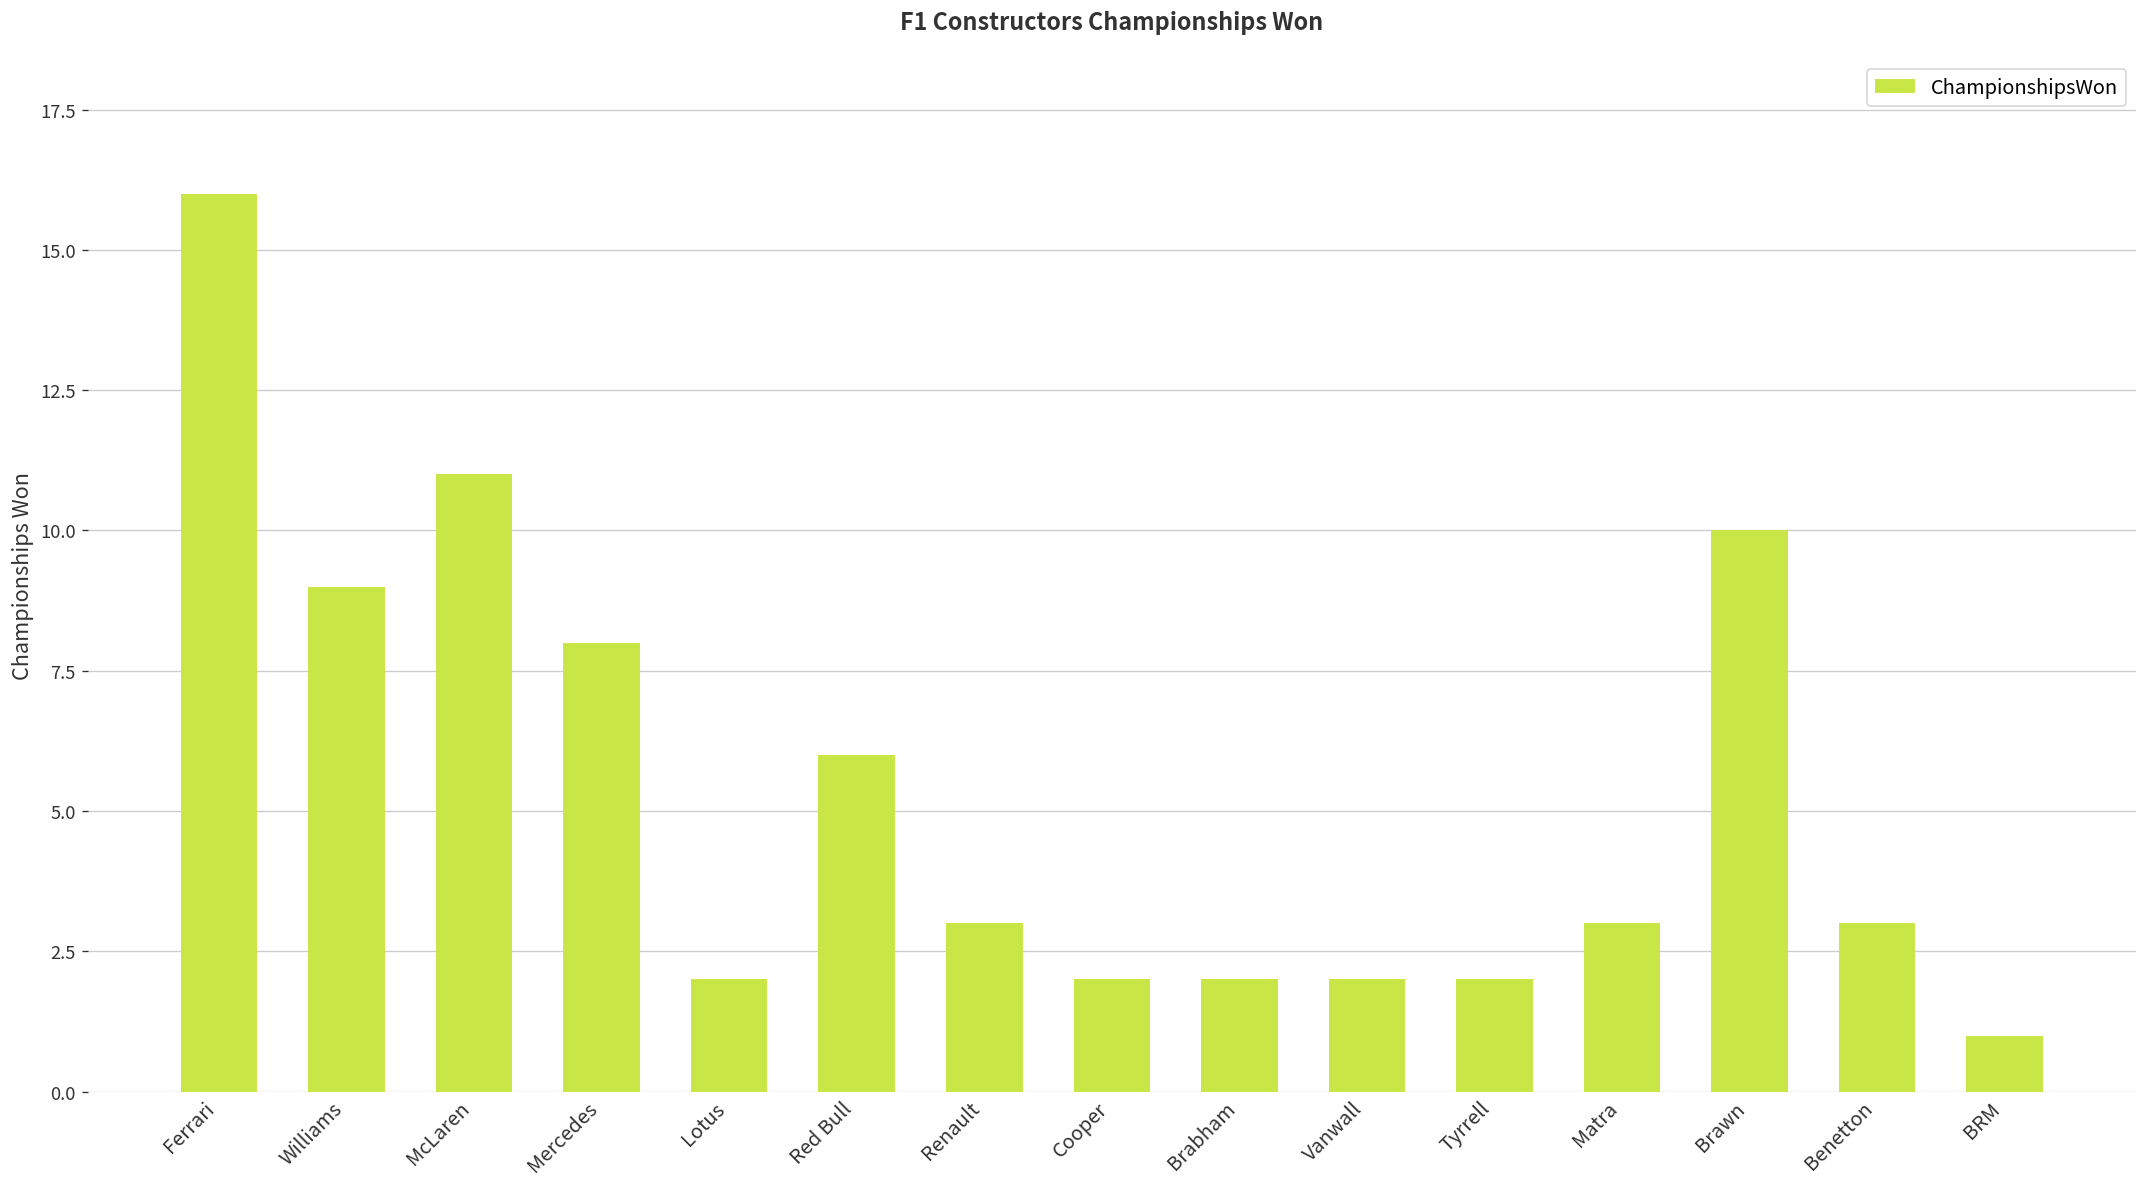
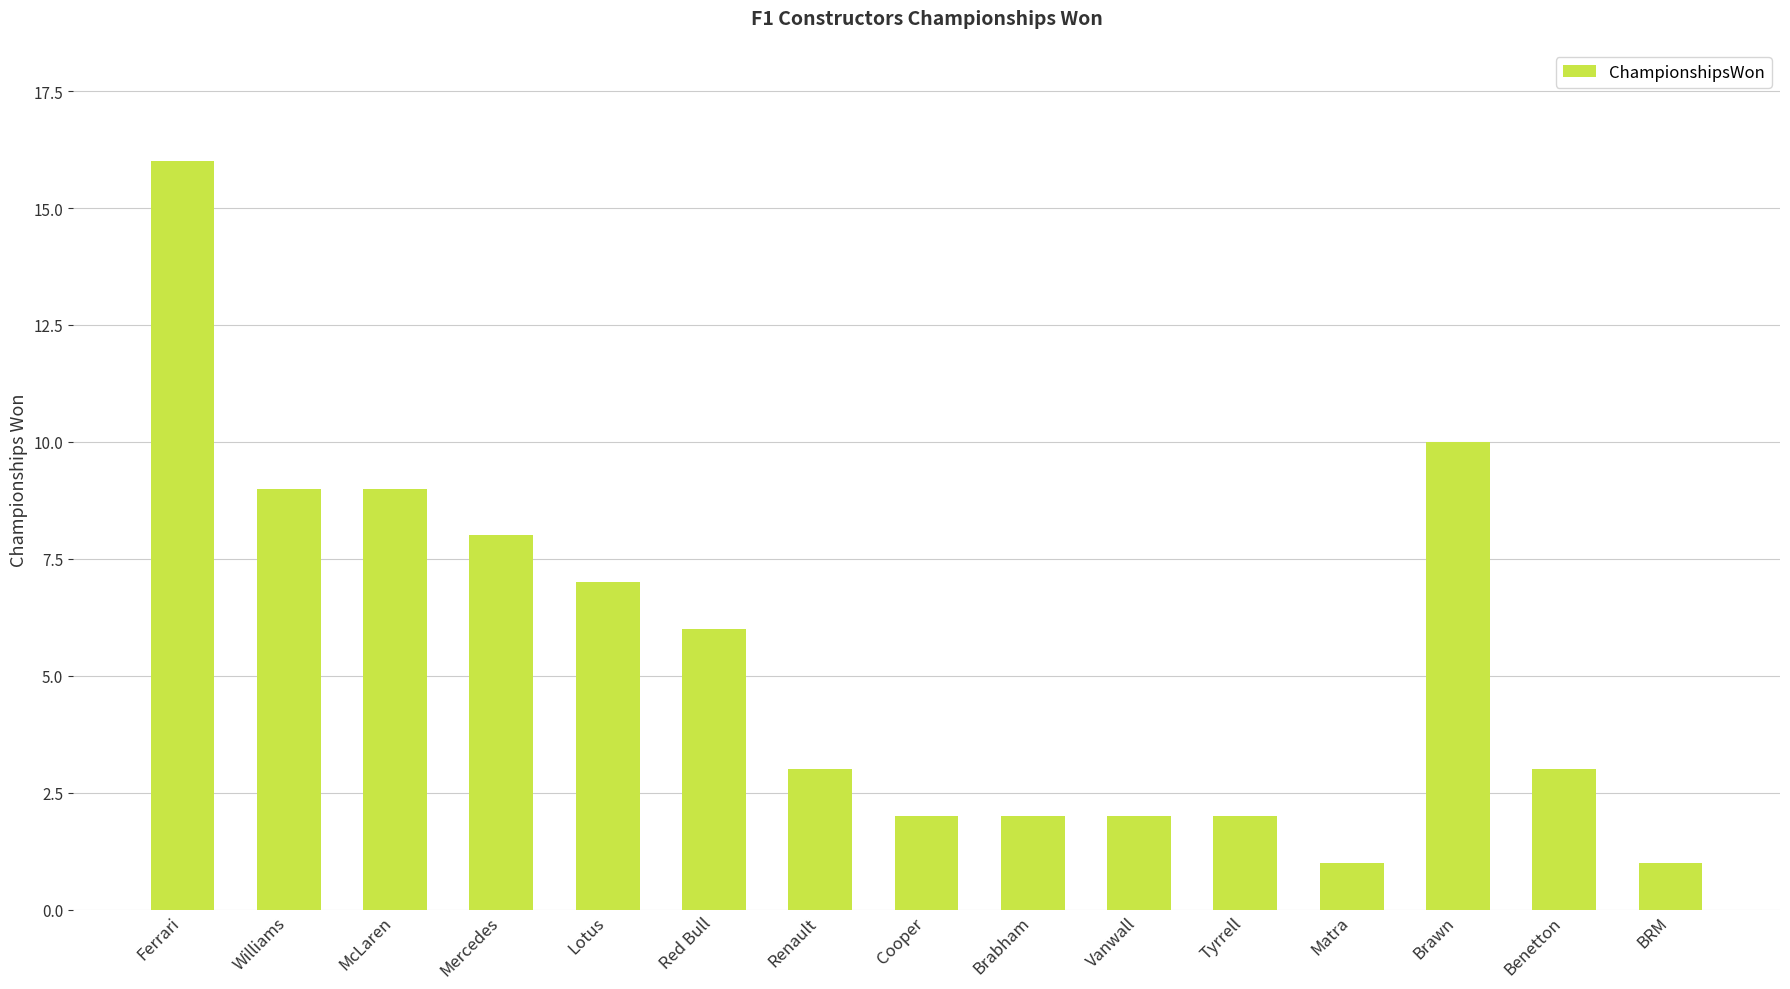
  {
    "Ferrari": 16,
    "Williams": 9,
-   "McLaren": 11,
+   "McLaren": 9,
    "Mercedes": 8,
-   "Lotus": 2,
+   "Lotus": 7,
    "Red Bull": 6,
    "Renault": 3,
    "Cooper": 2,
    "Brabham": 2,
    "Vanwall": 2,
    "Tyrrell": 2,
-   "Matra": 3,
+   "Matra": 1,
    "Brawn": 10,
    "Benetton": 3,
    "BRM": 1
  }
